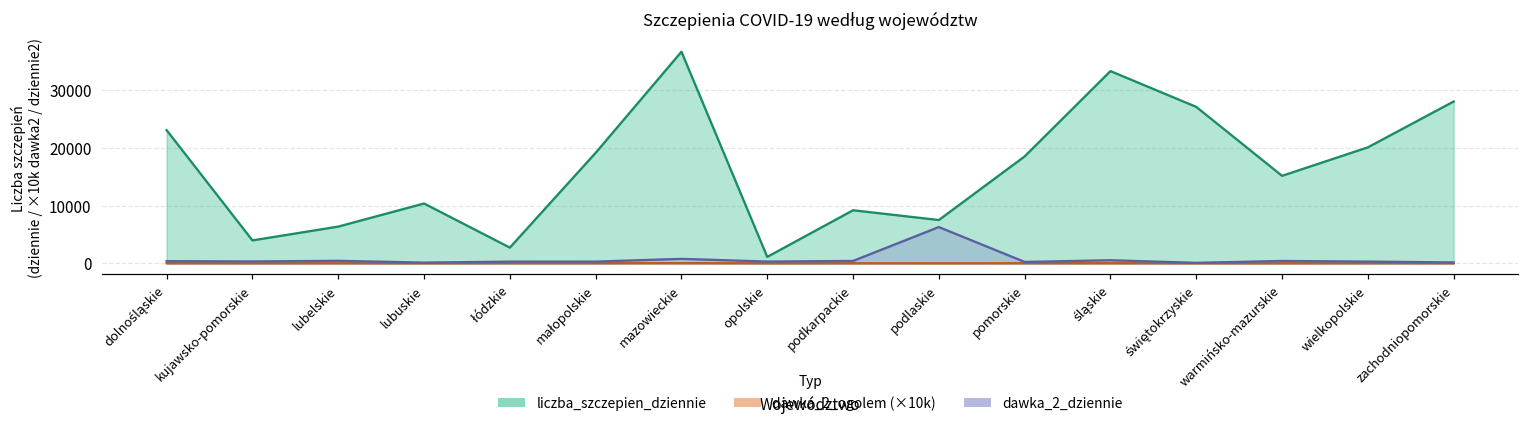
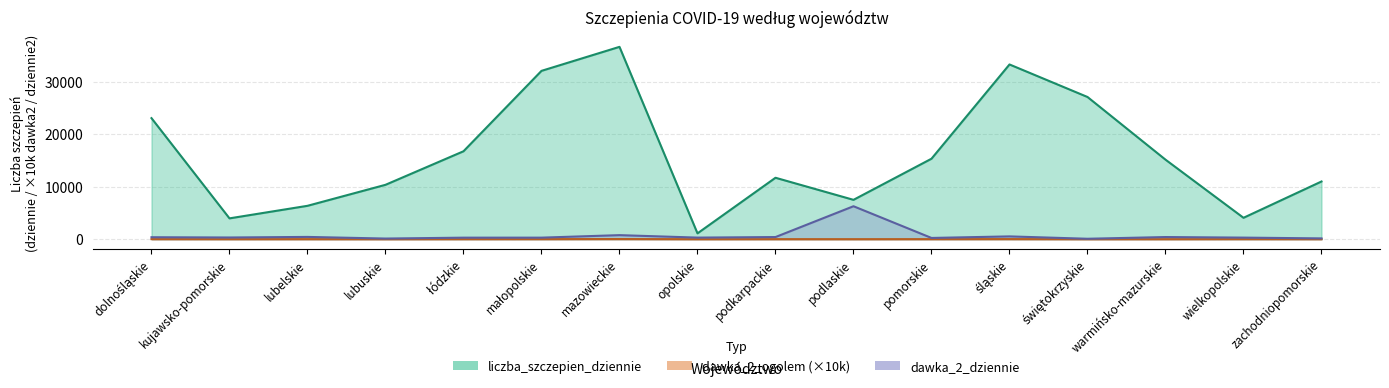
  {
    "liczba_szczepien_dziennie": {
      "dolnośląskie": 23000,
      "kujawsko-pomorskie": 4000,
      "lubelskie": 6000,
      "lubuskie": 10000,
-     "łódzkie": 3000,
-     "małopolskie": 19000,
+     "łódzkie": 17000,
+     "małopolskie": 32000,
      "mazowieckie": 37000,
      "opolskie": 1000,
-     "podkarpackie": 9000,
+     "podkarpackie": 12000,
      "podlaskie": 7000,
-     "pomorskie": 19000,
+     "pomorskie": 15000,
      "śląskie": 33000,
      "świętokrzyskie": 27000,
      "warmińsko-mazurskie": 15000,
-     "wielkopolskie": 20000,
-     "zachodniopomorskie": 28000
+     "wielkopolskie": 4000,
+     "zachodniopomorskie": 11000
    },
    "dawka_2_ogolem (×10k)": {
      "mazowieckie": 0,
      "podlaskie": 0,
      "śląskie": 0
    },
    "dawka_2_dziennie": {
      "mazowieckie": 1000,
      "podlaskie": 6000,
      "śląskie": 1000
    }
  }
